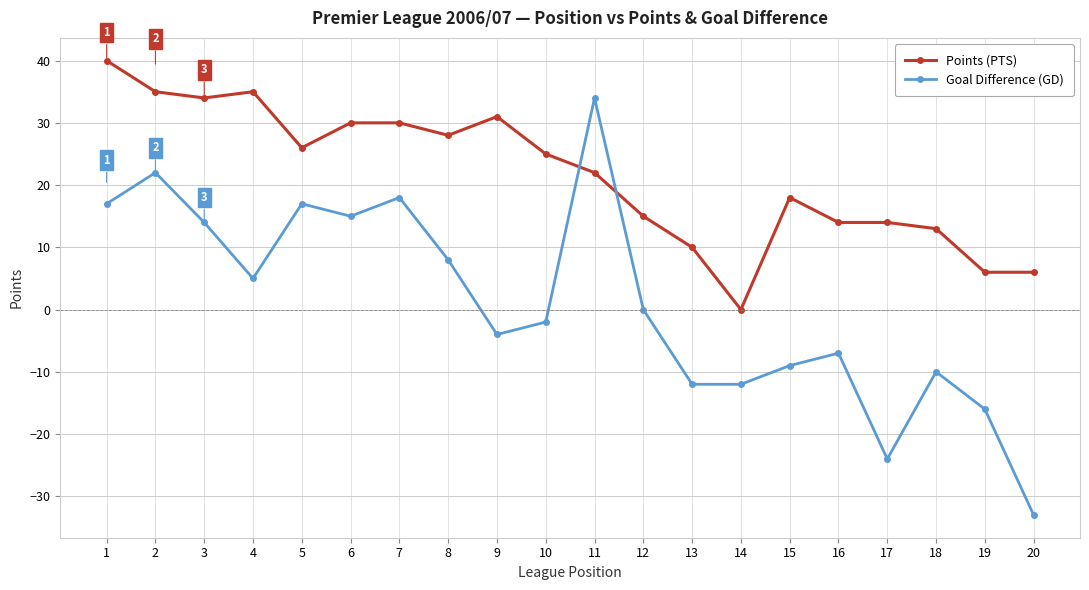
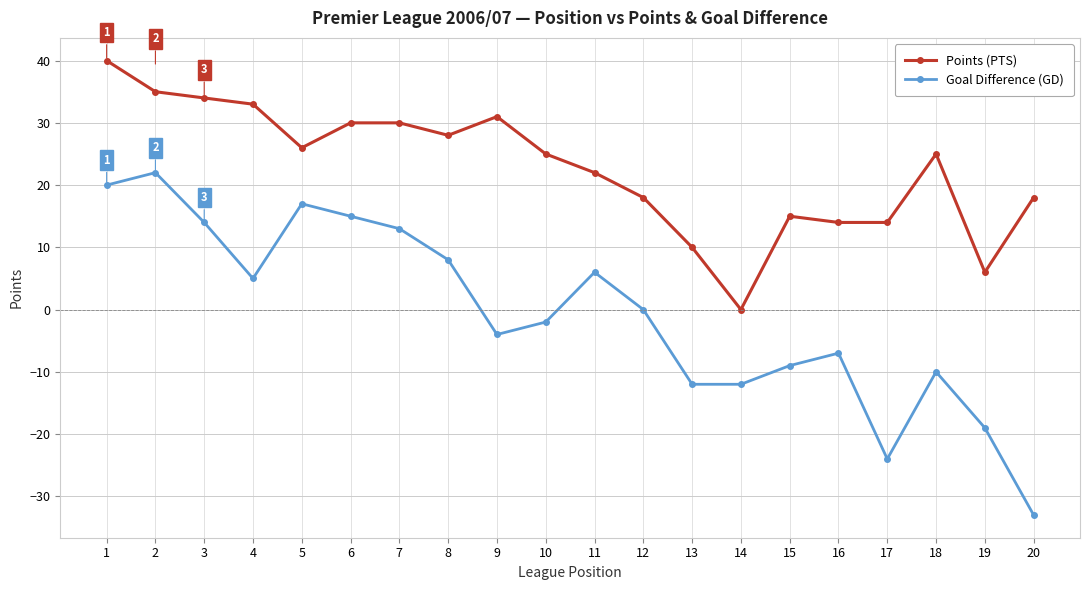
  {
    "Points (PTS)": {
      "2": 35,
-     "4": 35,
+     "4": 33,
      "5": 26,
      "6": 30,
      "7": 30,
      "8": 28,
      "9": 31,
      "10": 25,
      "11": 22,
-     "12": 15,
+     "12": 18,
      "13": 10,
      "14": 0,
-     "15": 18,
+     "15": 15,
      "16": 14,
      "17": 14,
-     "18": 13,
+     "18": 25,
      "19": 6,
-     "20": 6
+     "20": 18
    },
    "Goal Difference (GD)": {
-     "1": 17,
+     "1": 20,
      "4": 5,
      "5": 17,
      "6": 15,
-     "7": 18,
+     "7": 13,
      "8": 8,
      "9": -4,
      "10": -2,
-     "11": 34,
+     "11": 6,
      "12": 0,
      "13": -12,
      "14": -12,
      "15": -9,
      "16": -7,
      "17": -24,
      "18": -10,
-     "19": -16,
+     "19": -19,
      "20": -33
    }
  }
